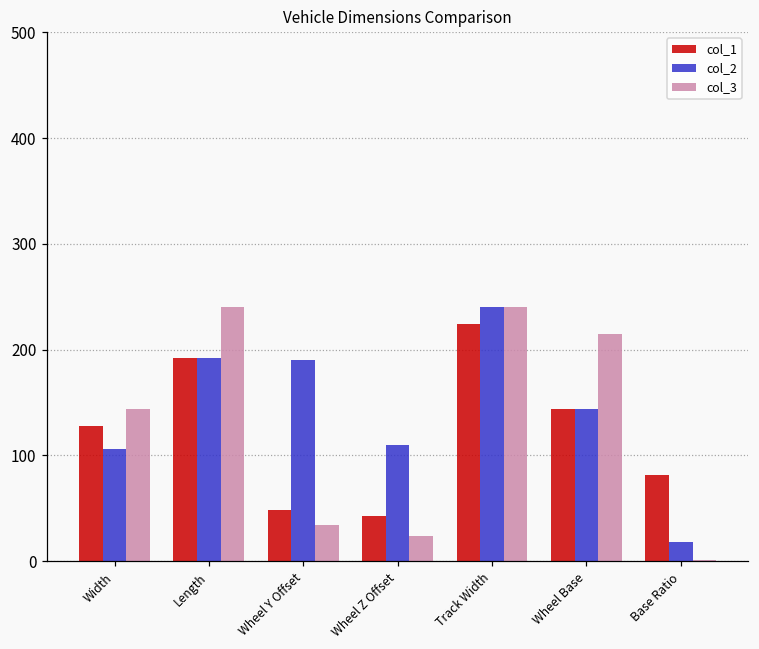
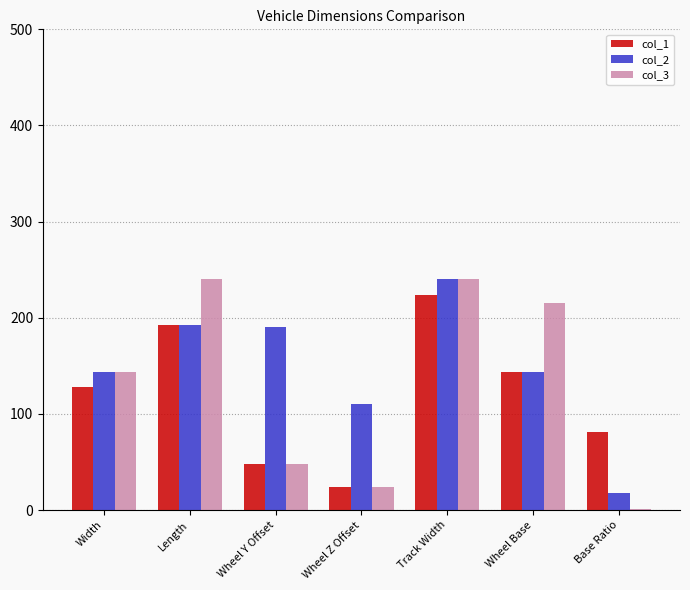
  {
    "col_1": {
      "Width": 130,
      "Length": 190,
      "Wheel Y Offset": 50,
-     "Wheel Z Offset": 40,
+     "Wheel Z Offset": 20,
      "Track Width": 220,
      "Wheel Base": 140,
      "Base Ratio": 80
    },
    "col_2": {
-     "Width": 110,
+     "Width": 140,
      "Length": 190,
      "Wheel Y Offset": 190,
      "Wheel Z Offset": 110,
      "Track Width": 240,
      "Wheel Base": 140,
      "Base Ratio": 20
    },
    "col_3": {
      "Width": 140,
      "Length": 240,
-     "Wheel Y Offset": 30,
+     "Wheel Y Offset": 50,
      "Wheel Z Offset": 20,
      "Track Width": 240,
      "Wheel Base": 220
    }
  }
